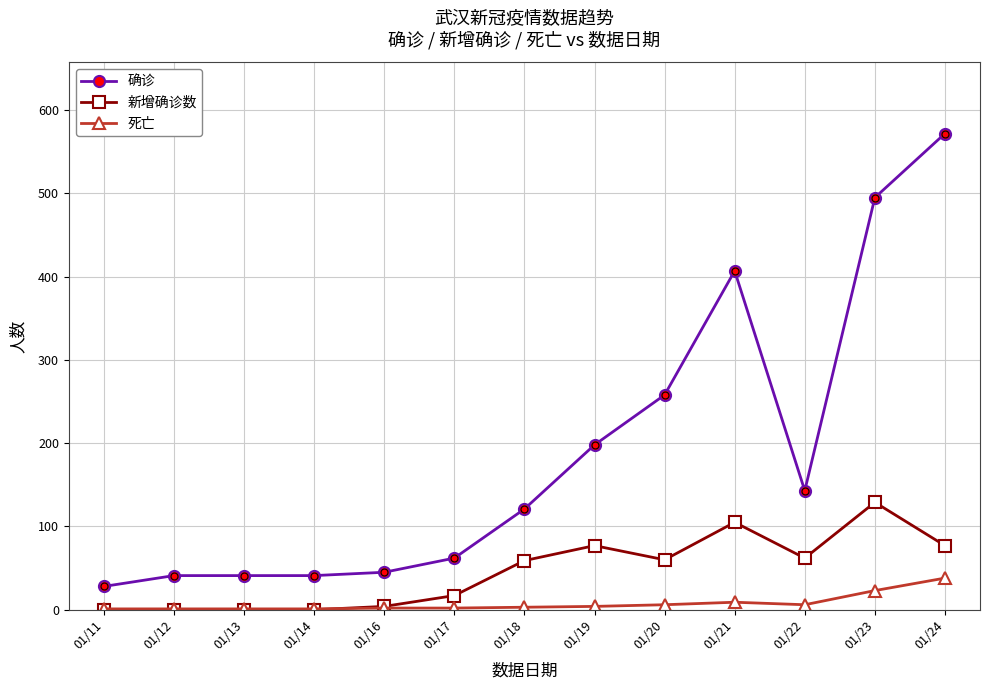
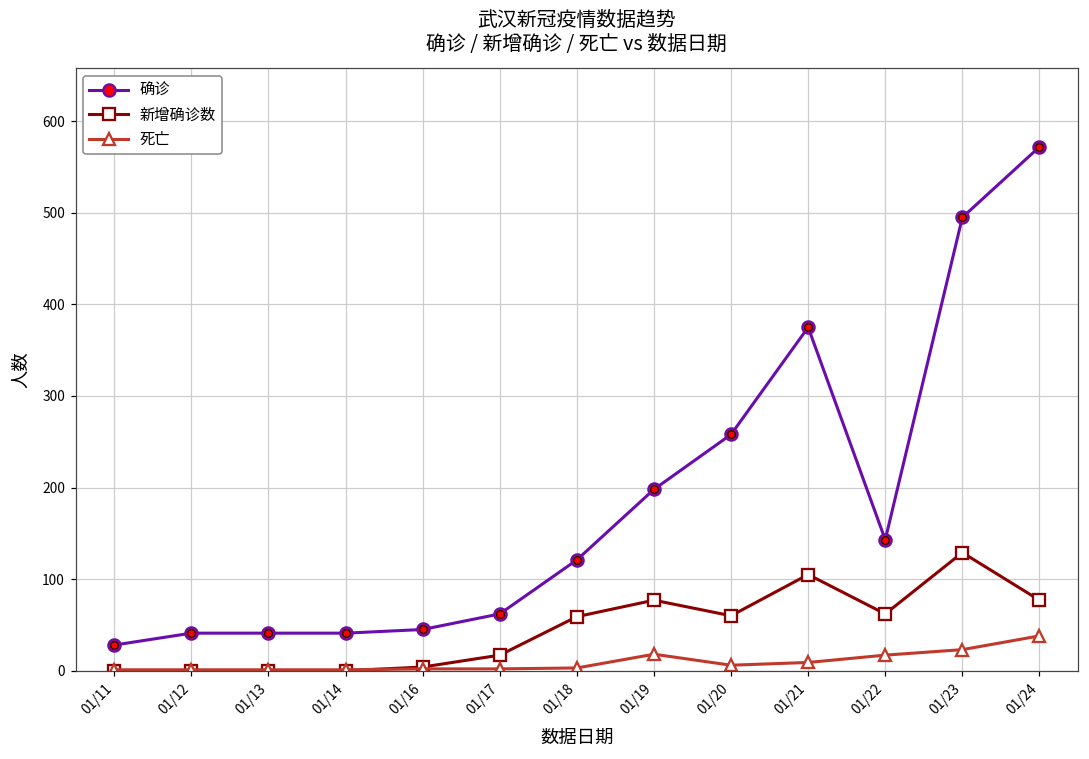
  {
    "确诊": {
      "01/11": 30,
      "01/12": 40,
      "01/13": 40,
      "01/14": 40,
      "01/16": 50,
      "01/17": 60,
      "01/18": 120,
      "01/19": 200,
      "01/20": 260,
-     "01/21": 410,
+     "01/21": 380,
      "01/22": 140,
      "01/23": 500,
      "01/24": 570
    },
    "新增确诊数": {
      "01/17": 20,
      "01/18": 60,
      "01/19": 80,
      "01/20": 60,
      "01/21": 110,
      "01/22": 60,
      "01/23": 130,
      "01/24": 80
    },
    "死亡": {
      "01/17": 0,
      "01/18": 0,
-     "01/19": 0,
+     "01/19": 20,
      "01/20": 10,
      "01/21": 10,
-     "01/22": 10,
+     "01/22": 20,
      "01/23": 20,
      "01/24": 40
    }
  }
